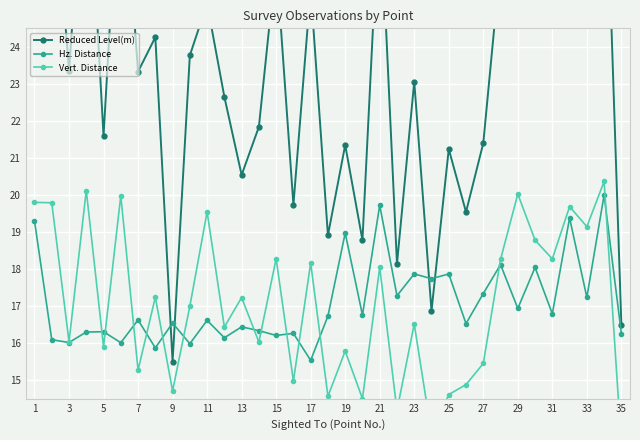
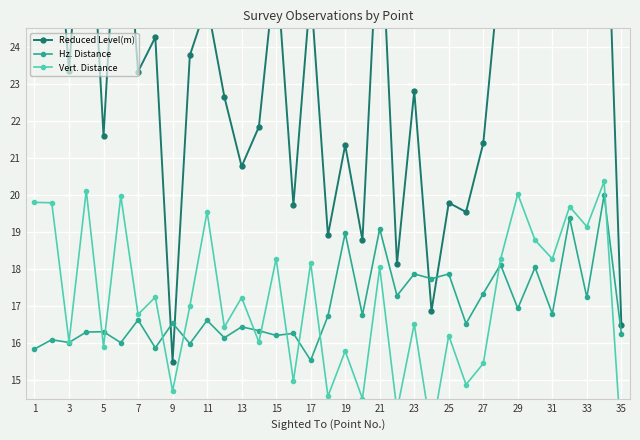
  {
    "Reduced Level(m)": {
      "5": 21.6,
      "9": 15.5,
-     "13": 20.5,
+     "13": 20.8,
      "19": 21.4,
-     "23": 23.1,
-     "25": 21.2,
+     "23": 22.8,
+     "25": 19.8,
      "27": 21.4,
      "35": 16.5
    },
    "Hz. Distance": {
-     "1": 19.3,
+     "1": 15.8,
      "5": 16.3,
      "7": 16.6,
      "9": 16.5,
      "11": 16.6,
      "13": 16.4,
      "15": 16.2,
      "17": 15.5,
      "19": 19.0,
-     "21": 19.7,
+     "21": 19.1,
      "23": 17.9,
      "25": 17.9,
      "27": 17.3,
      "29": 16.9,
      "31": 16.8,
      "33": 17.2,
      "35": 16.3
    },
    "Vert. Distance": {
      "1": 19.8,
      "5": 15.9,
-     "7": 15.3,
+     "7": 16.8,
      "9": 14.7,
      "11": 19.5,
      "13": 17.2,
      "15": 18.3,
      "17": 18.2,
      "19": 15.8,
      "21": 18.0,
      "23": 16.5,
-     "25": 14.6,
+     "25": 16.2,
      "27": 15.5,
      "29": 20.0,
      "31": 18.3,
      "33": 19.1
    }
  }
